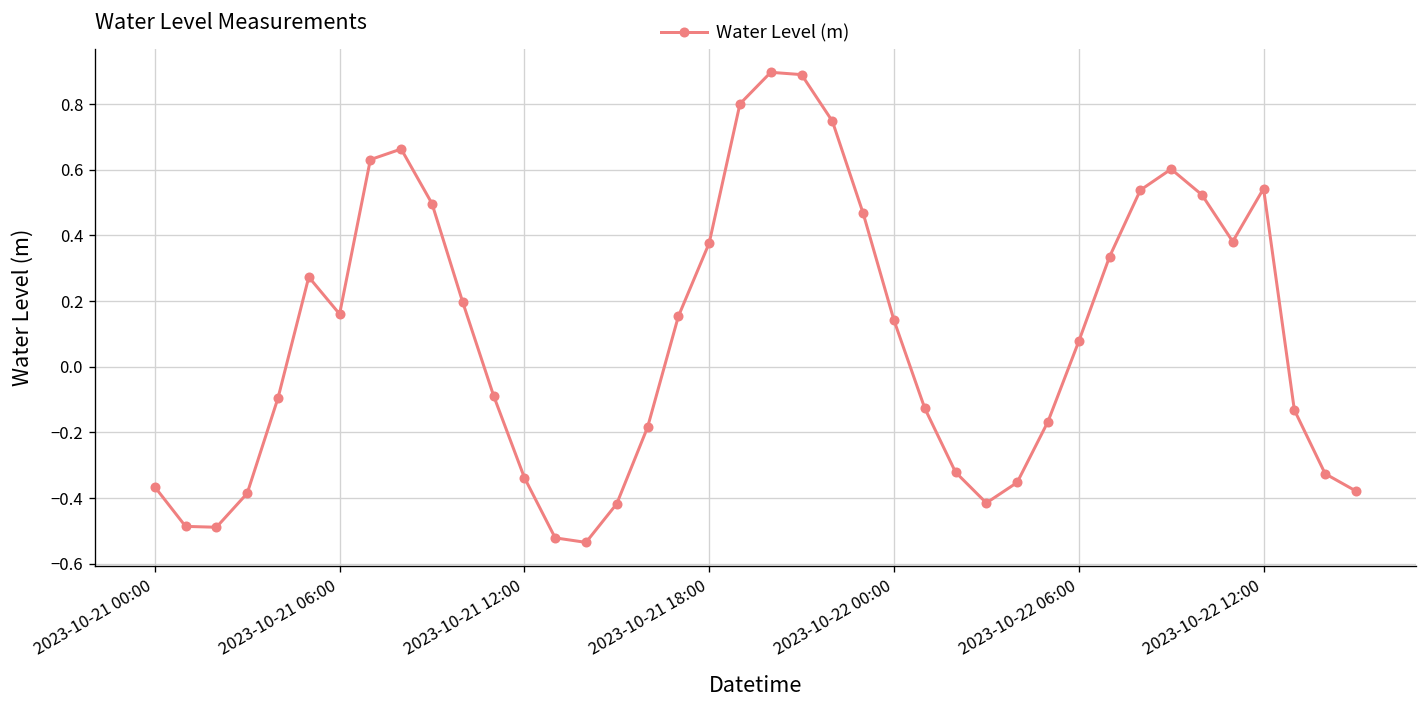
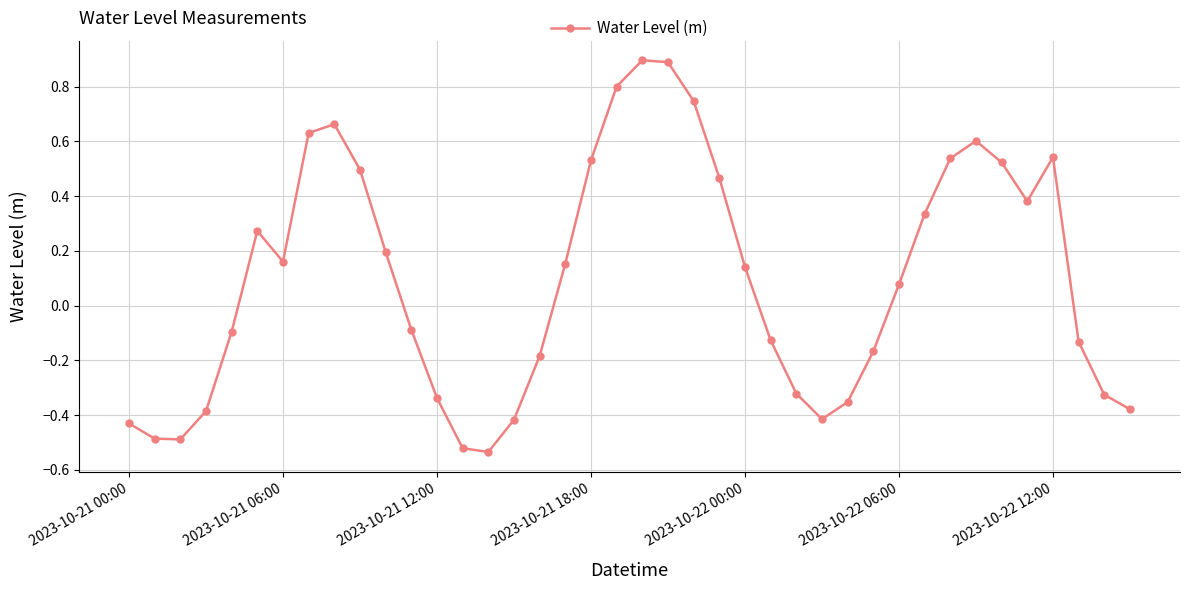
  {
-   "2023-10-21 00:00": -0.37,
+   "2023-10-21 00:00": -0.43,
    "2023-10-21 06:00": 0.16,
    "2023-10-21 12:00": -0.34,
-   "2023-10-21 18:00": 0.38,
+   "2023-10-21 18:00": 0.53,
    "2023-10-22 00:00": 0.14,
    "2023-10-22 06:00": 0.08,
    "2023-10-22 12:00": 0.54
  }
